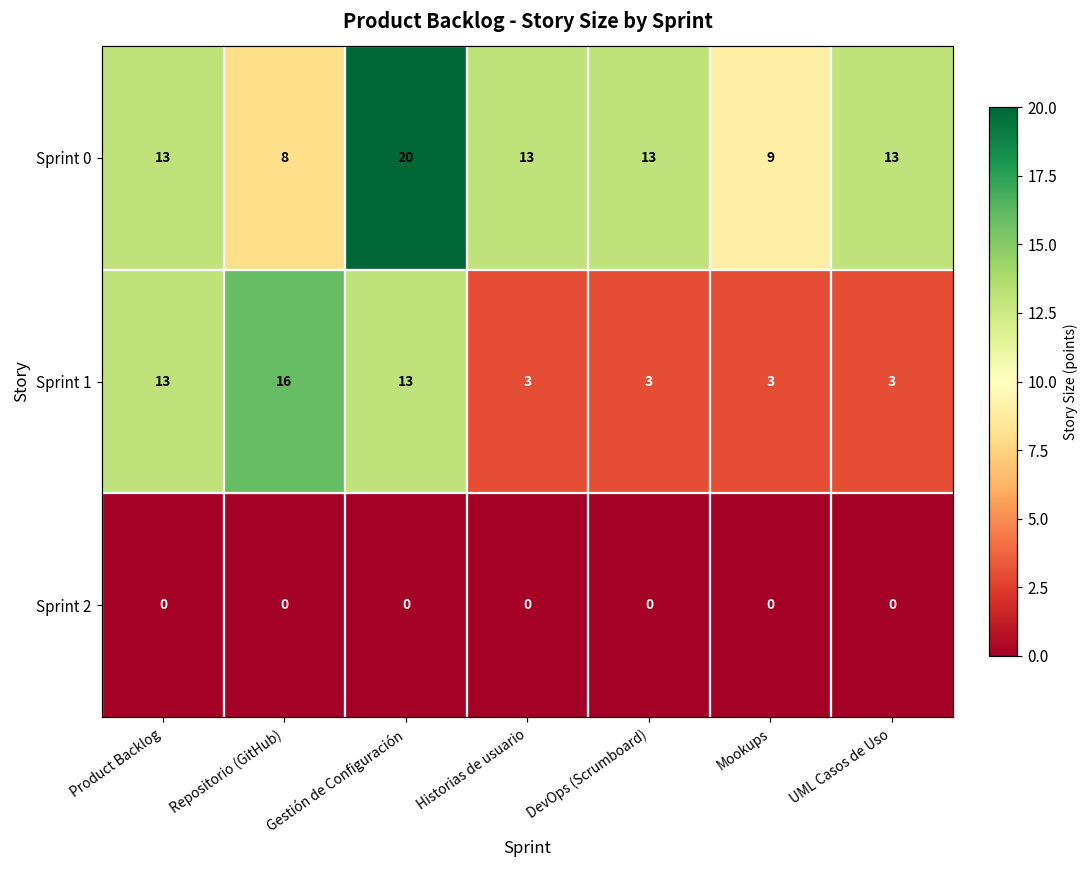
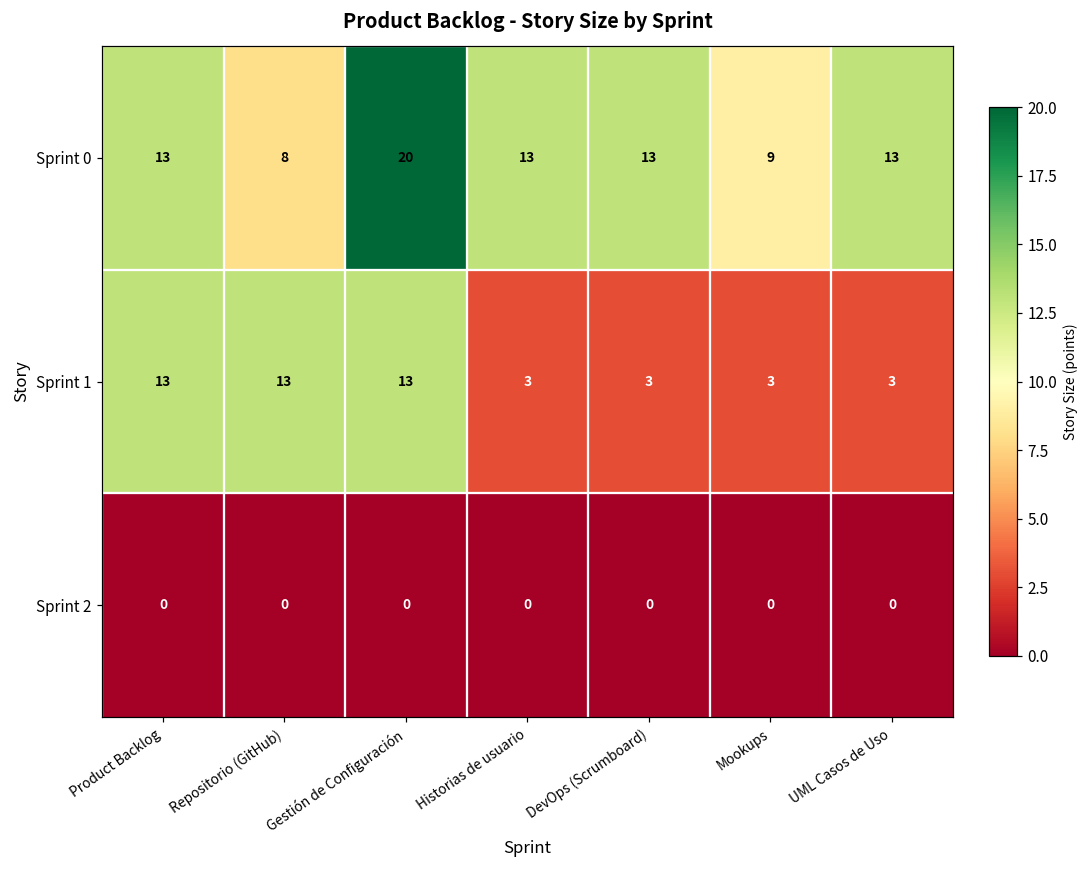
  {
    "Sprint 0": {
      "Product Backlog": 13,
      "Repositorio (GitHub)": 8,
      "Gestión de Configuración": 20,
      "Historias de usuario": 13,
      "DevOps (Scrumboard)": 13,
      "Mookups": 9,
      "UML Casos de Uso": 13
    },
    "Sprint 1": {
      "Product Backlog": 13,
-     "Repositorio (GitHub)": 16,
+     "Repositorio (GitHub)": 13,
      "Gestión de Configuración": 13,
      "Historias de usuario": 3,
      "DevOps (Scrumboard)": 3,
      "Mookups": 3,
      "UML Casos de Uso": 3
    },
    "Sprint 2": {
      "Product Backlog": 0,
      "Repositorio (GitHub)": 0,
      "Gestión de Configuración": 0,
      "Historias de usuario": 0,
      "DevOps (Scrumboard)": 0,
      "Mookups": 0,
      "UML Casos de Uso": 0
    }
  }
